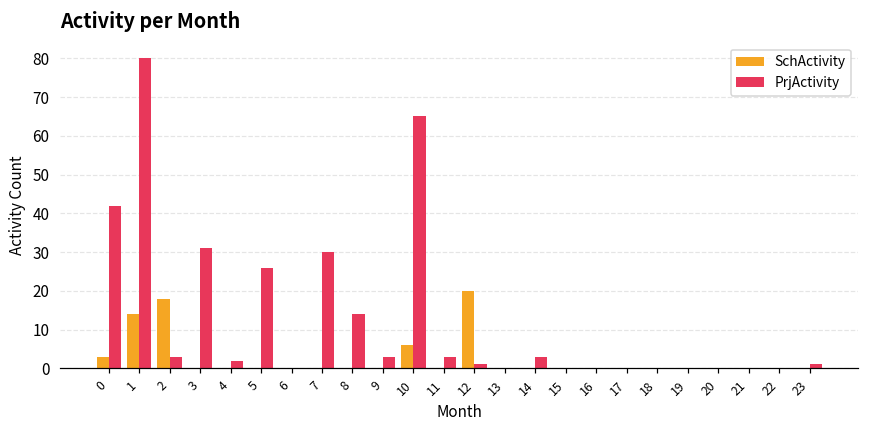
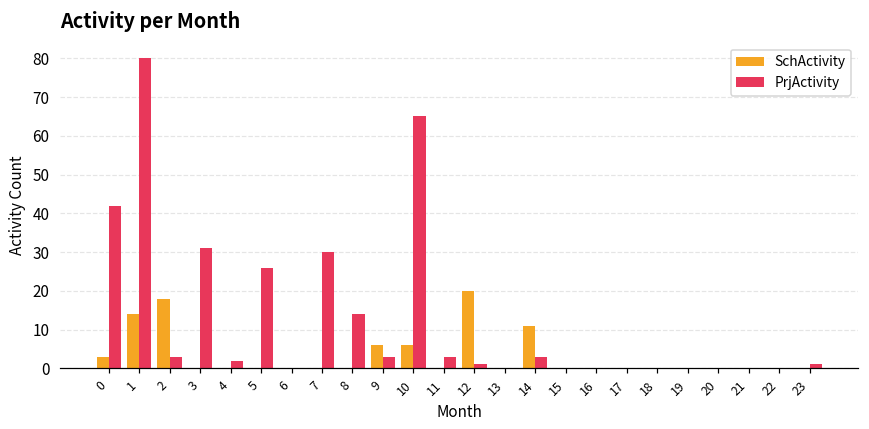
  {
    "SchActivity": {
      "0": 3,
      "1": 14,
      "2": 18,
      "3": 0,
      "4": 0,
      "5": 0,
      "6": 0,
      "7": 0,
      "8": 0,
-     "9": 0,
+     "9": 6,
      "10": 6,
      "11": 0,
      "12": 20,
      "13": 0,
-     "14": 0,
+     "14": 11,
      "15": 0,
      "16": 0,
      "17": 0,
      "18": 0,
      "19": 0,
      "20": 0,
      "21": 0,
      "22": 0,
      "23": 0
    },
    "PrjActivity": {
      "0": 42,
      "1": 80,
      "2": 3,
      "3": 31,
      "4": 2,
      "5": 26,
      "6": 0,
      "7": 30,
      "8": 14,
      "9": 3,
      "10": 65,
      "11": 3,
      "12": 1,
      "13": 0,
      "14": 3,
      "15": 0,
      "16": 0,
      "17": 0,
      "18": 0,
      "19": 0,
      "20": 0,
      "21": 0,
      "22": 0,
      "23": 1
    }
  }
